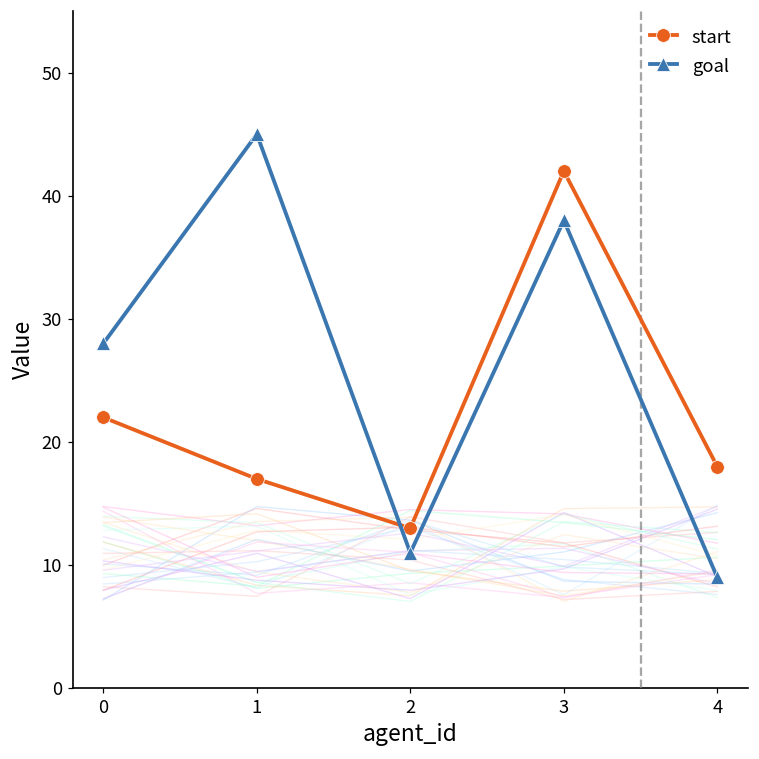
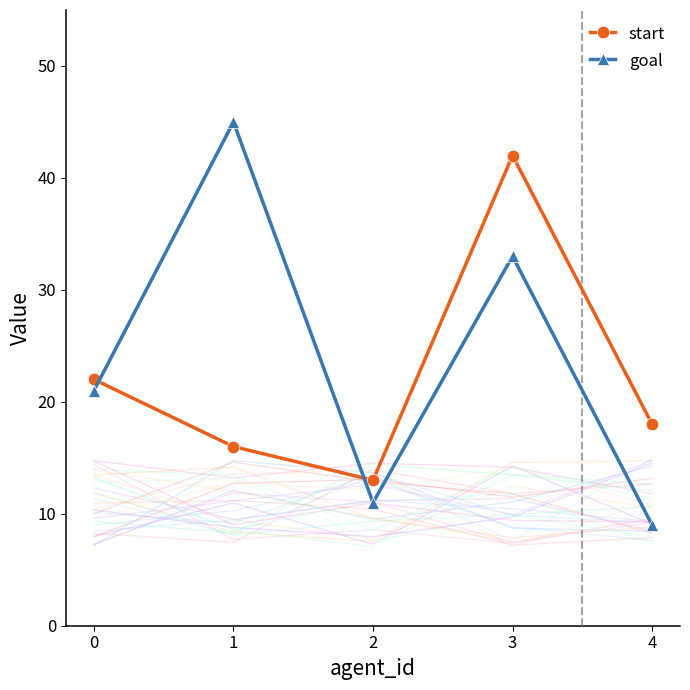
  {
    "start": {
      "0": 22,
-     "1": 17,
+     "1": 16,
      "3": 42,
      "4": 18
    },
    "goal": {
-     "0": 28,
+     "0": 21,
      "1": 45,
-     "3": 38
+     "3": 33
    }
  }
